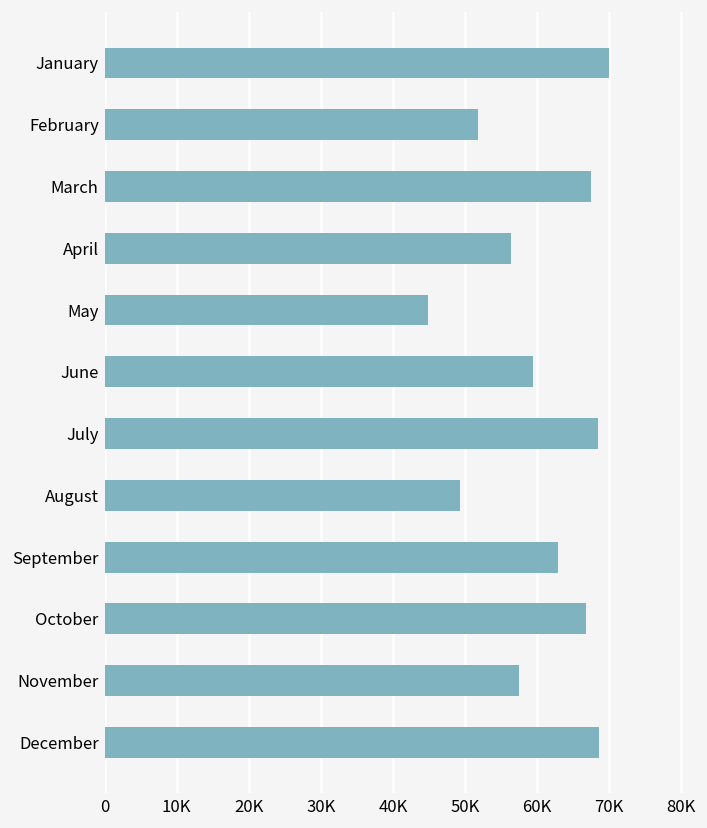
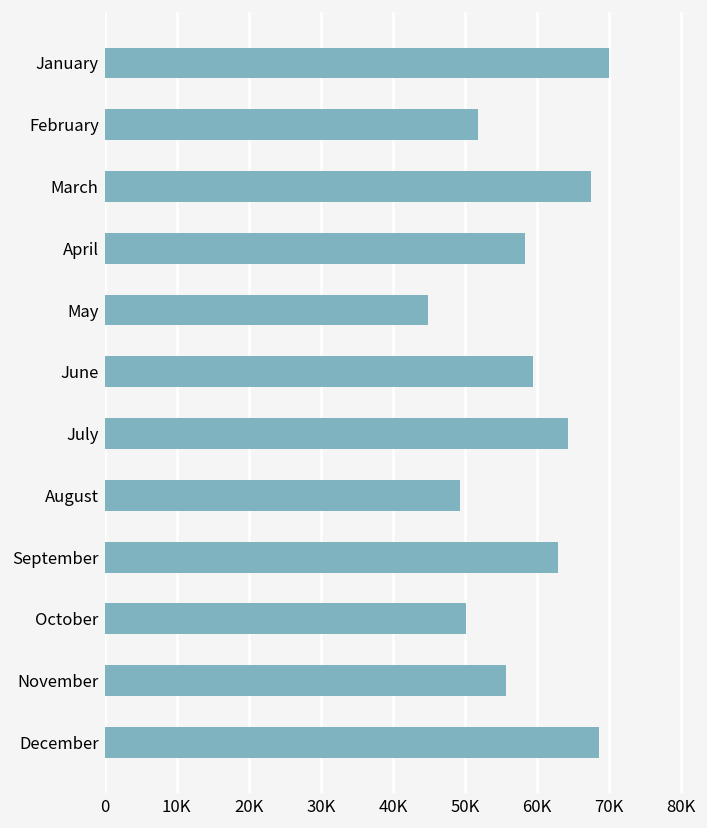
  {
    "January": 70000,
    "February": 52000,
    "March": 68000,
-   "April": 56000,
+   "April": 58000,
    "May": 45000,
    "June": 59000,
-   "July": 68000,
+   "July": 64000,
    "August": 49000,
    "September": 63000,
-   "October": 67000,
-   "November": 57000,
+   "October": 50000,
+   "November": 56000,
    "December": 69000
  }
